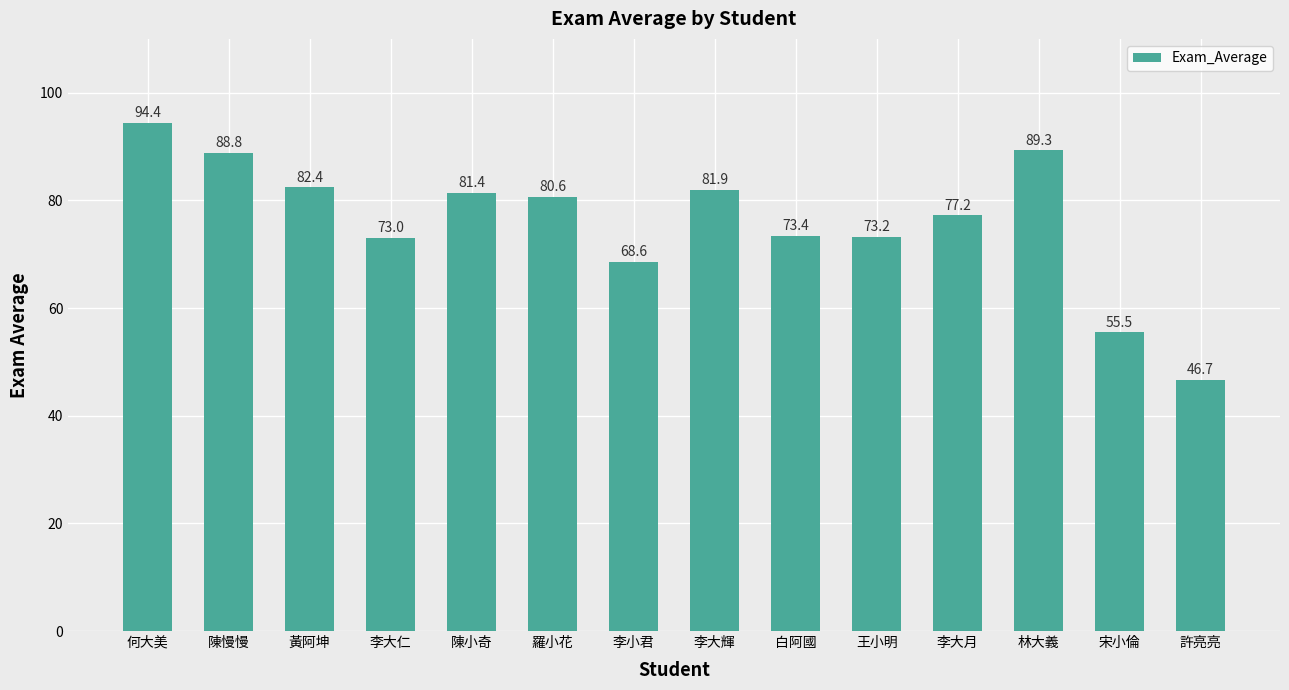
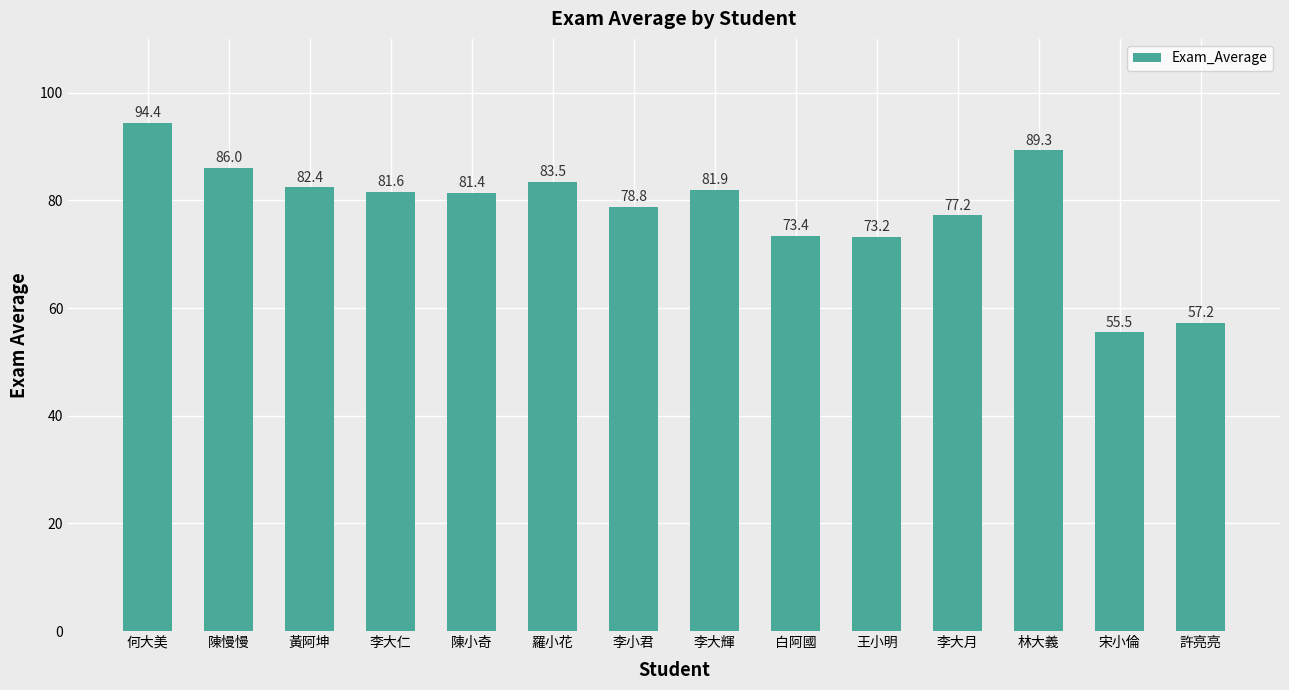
  {
    "何大美": 94.4,
-   "陳慢慢": 88.8,
+   "陳慢慢": 86.0,
    "黃阿坤": 82.4,
-   "李大仁": 73.0,
+   "李大仁": 81.6,
    "陳小奇": 81.4,
-   "羅小花": 80.6,
-   "李小君": 68.6,
+   "羅小花": 83.5,
+   "李小君": 78.8,
    "李大輝": 81.9,
    "白阿國": 73.4,
    "王小明": 73.2,
    "李大月": 77.2,
    "林大義": 89.3,
    "宋小倫": 55.5,
-   "許亮亮": 46.7
+   "許亮亮": 57.2
  }
